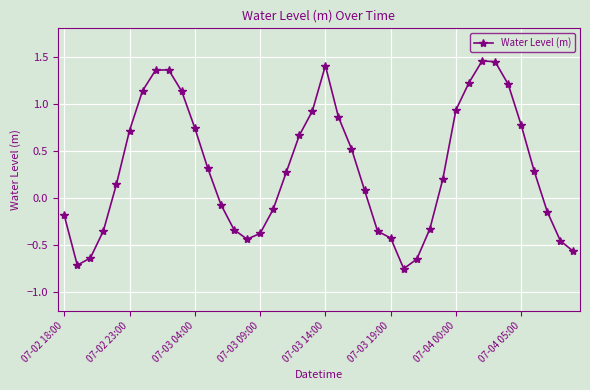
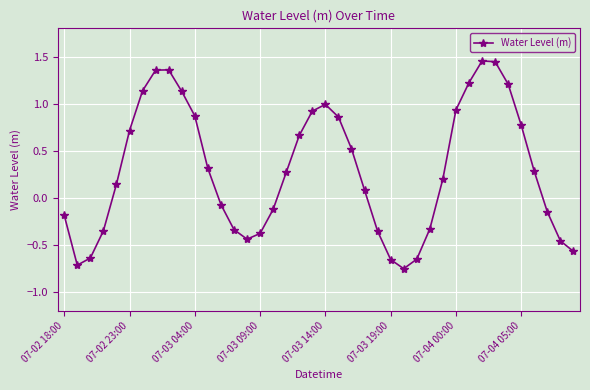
  {
    "07-02 18:00": -0.2,
    "07-02 23:00": 0.7,
-   "07-03 04:00": 0.7,
+   "07-03 04:00": 0.9,
    "07-03 09:00": -0.4,
-   "07-03 14:00": 1.4,
-   "07-03 19:00": -0.4,
+   "07-03 14:00": 1.0,
+   "07-03 19:00": -0.7,
    "07-04 00:00": 0.9,
    "07-04 05:00": 0.8
  }
